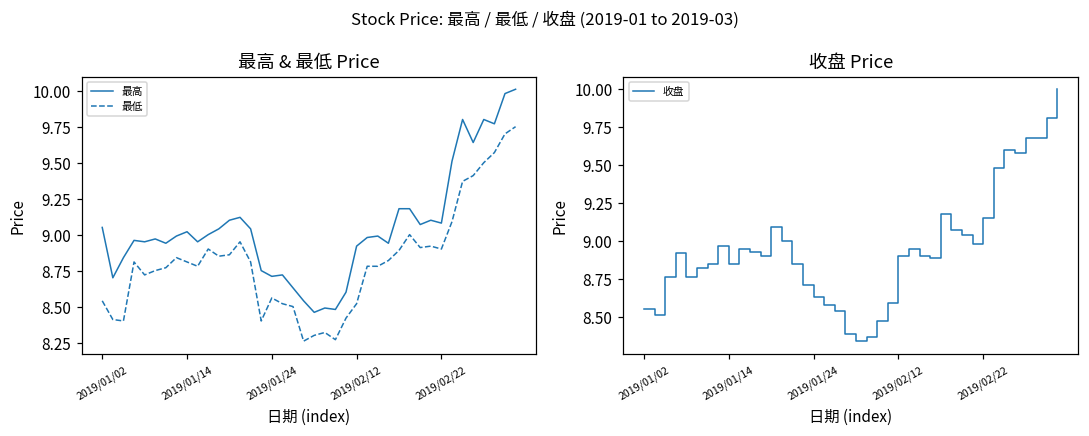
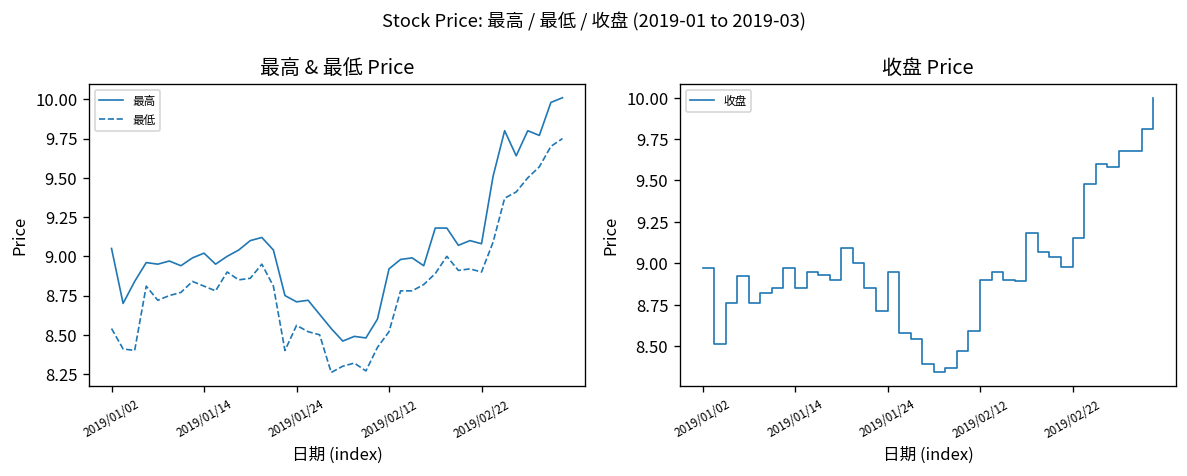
  {
    "收盘 Price": {
-     "2019/01/02": 8.55,
+     "2019/01/02": 8.97,
      "2019/01/14": 8.85,
-     "2019/01/24": 8.63,
+     "2019/01/24": 8.95,
      "2019/02/12": 8.90,
      "2019/02/22": 9.15
    }
  }
